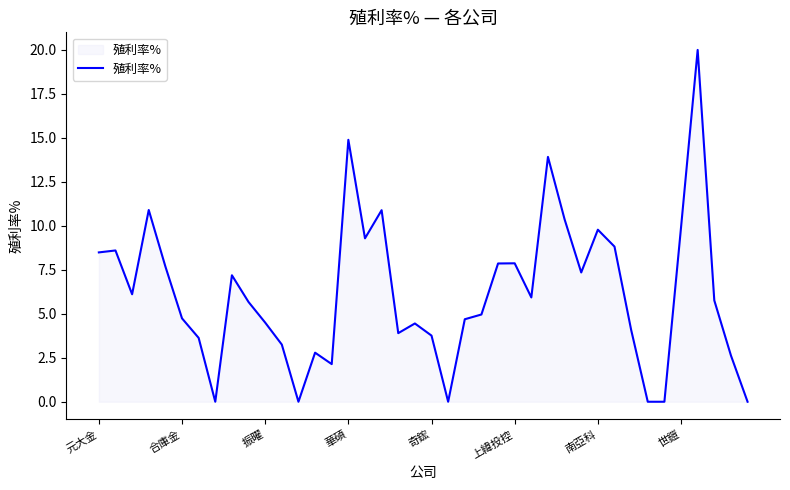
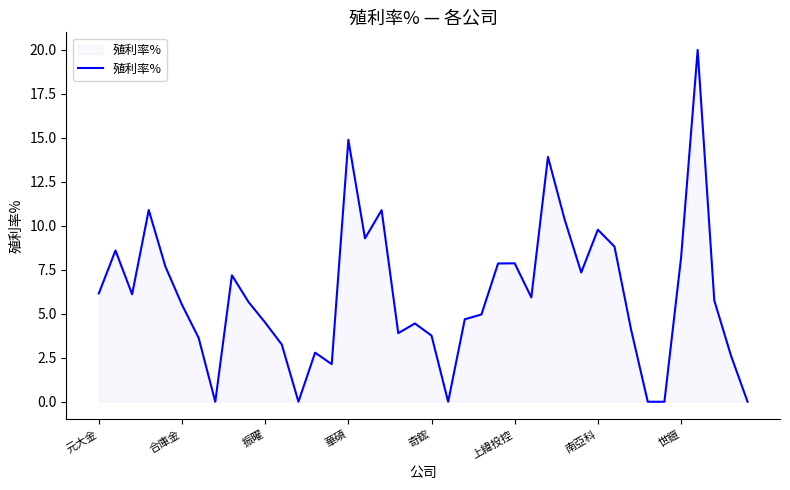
  {
-   "元大金": 8.5,
-   "合庫金": 4.7,
+   "元大金": 6.2,
+   "合庫金": 5.5,
    "振曜": 4.5,
    "華碩": 14.9,
    "奇鋐": 3.8,
    "上緯投控": 7.9,
    "南亞科": 9.8,
-   "世鎧": 9.9
+   "世鎧": 8.2
  }
